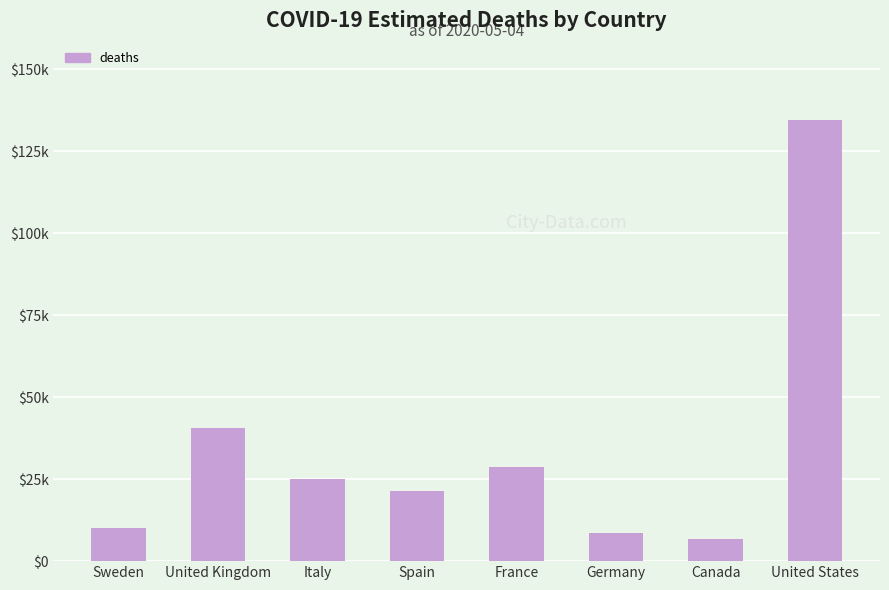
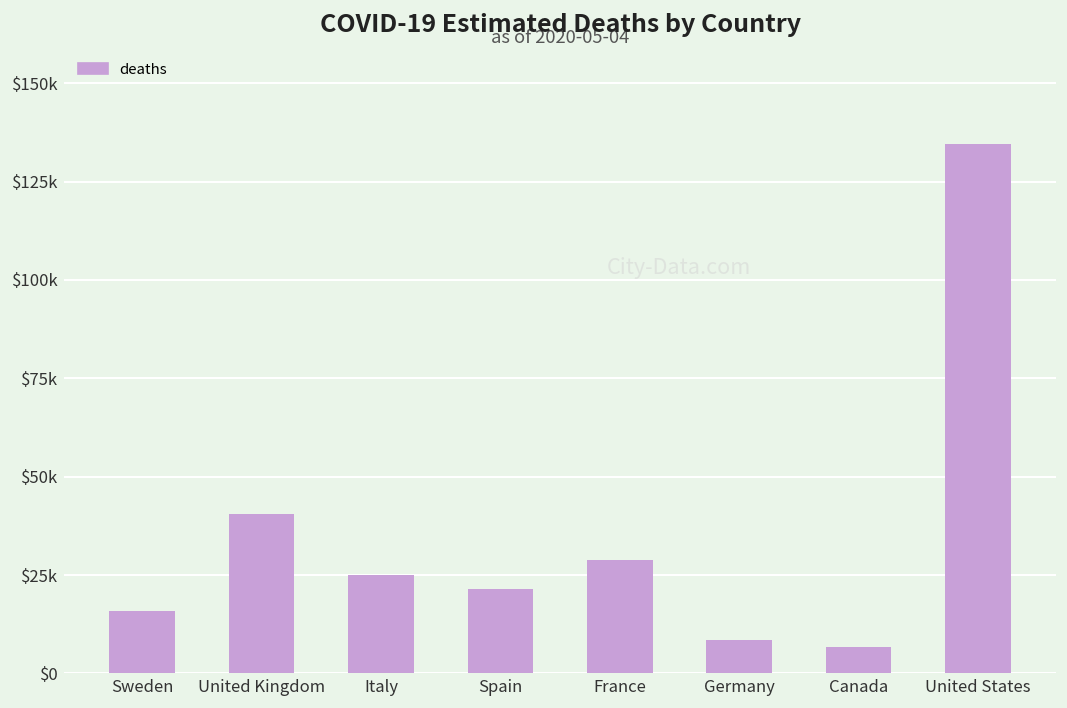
  {
-   "Sweden": "$10000",
+   "Sweden": "$16000",
    "United Kingdom": "$41000",
    "Italy": "$25000",
    "Spain": "$21000",
    "France": "$29000",
    "Germany": "$9000",
    "Canada": "$7000",
    "United States": "$134000"
  }
